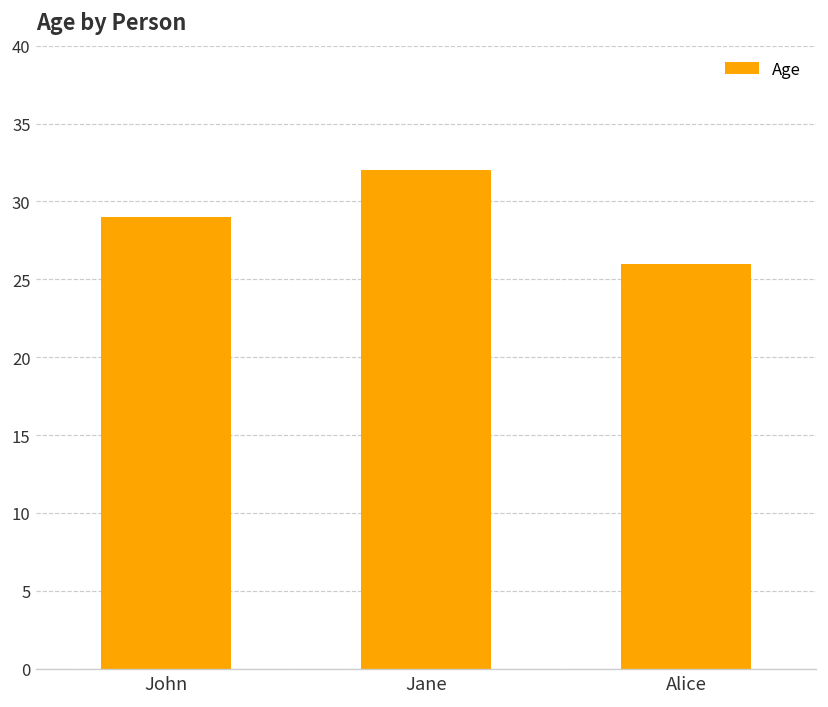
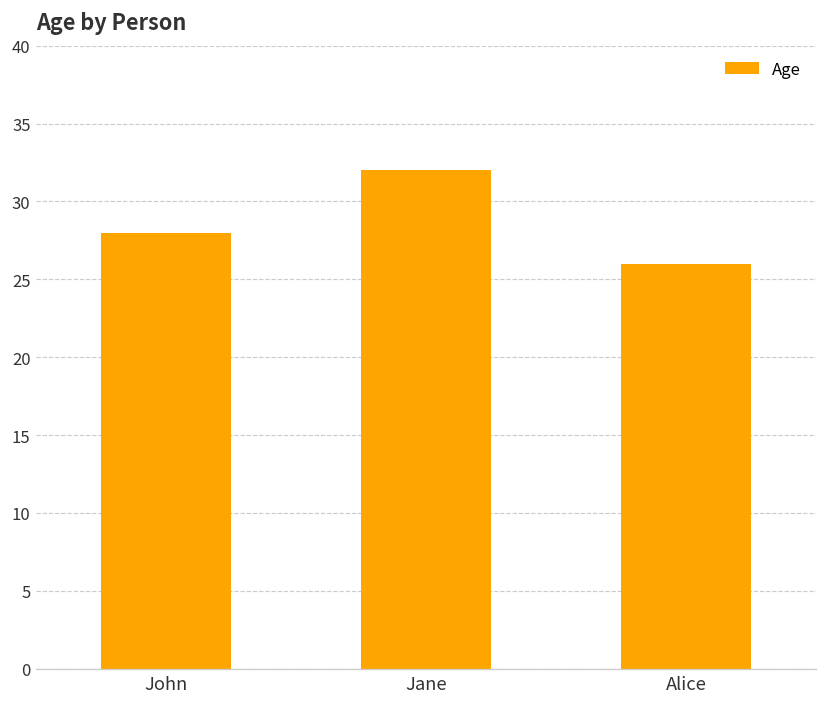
  {
-   "John": 29,
+   "John": 28,
    "Jane": 32,
    "Alice": 26
  }
